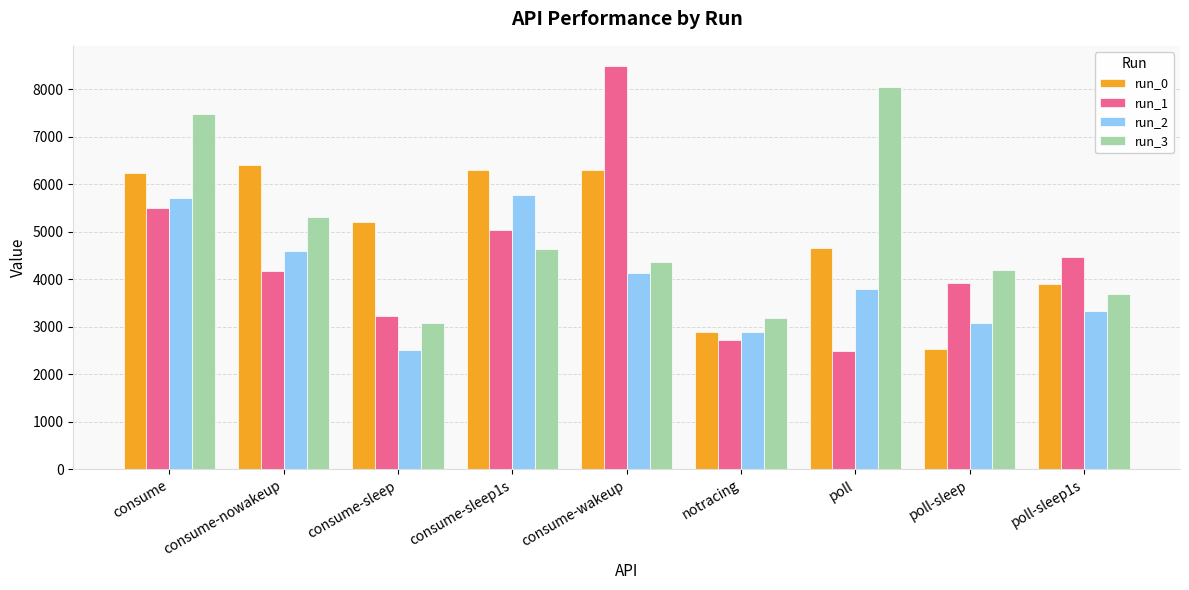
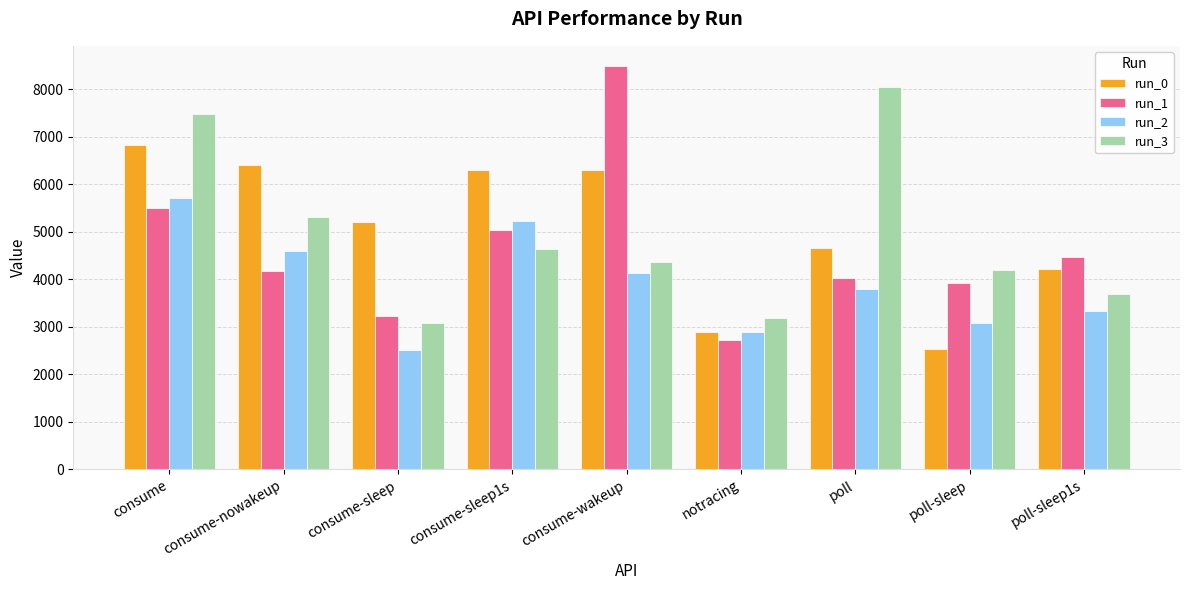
  {
    "run_0": {
-     "consume": 6200,
+     "consume": 6800,
      "consume-nowakeup": 6400,
      "consume-sleep": 5200,
      "consume-sleep1s": 6300,
      "consume-wakeup": 6300,
      "notracing": 2900,
      "poll": 4700,
      "poll-sleep": 2500,
-     "poll-sleep1s": 3900
+     "poll-sleep1s": 4200
    },
    "run_1": {
      "consume": 5500,
      "consume-nowakeup": 4200,
      "consume-sleep": 3200,
      "consume-sleep1s": 5000,
      "consume-wakeup": 8500,
      "notracing": 2700,
-     "poll": 2500,
+     "poll": 4000,
      "poll-sleep": 3900,
      "poll-sleep1s": 4500
    },
    "run_2": {
      "consume": 5700,
      "consume-nowakeup": 4600,
      "consume-sleep": 2500,
-     "consume-sleep1s": 5800,
+     "consume-sleep1s": 5200,
      "consume-wakeup": 4100,
      "notracing": 2900,
      "poll": 3800,
      "poll-sleep": 3100,
      "poll-sleep1s": 3300
    },
    "run_3": {
      "consume": 7500,
      "consume-nowakeup": 5300,
      "consume-sleep": 3100,
      "consume-sleep1s": 4600,
      "consume-wakeup": 4400,
      "notracing": 3200,
      "poll": 8100,
      "poll-sleep": 4200,
      "poll-sleep1s": 3700
    }
  }
